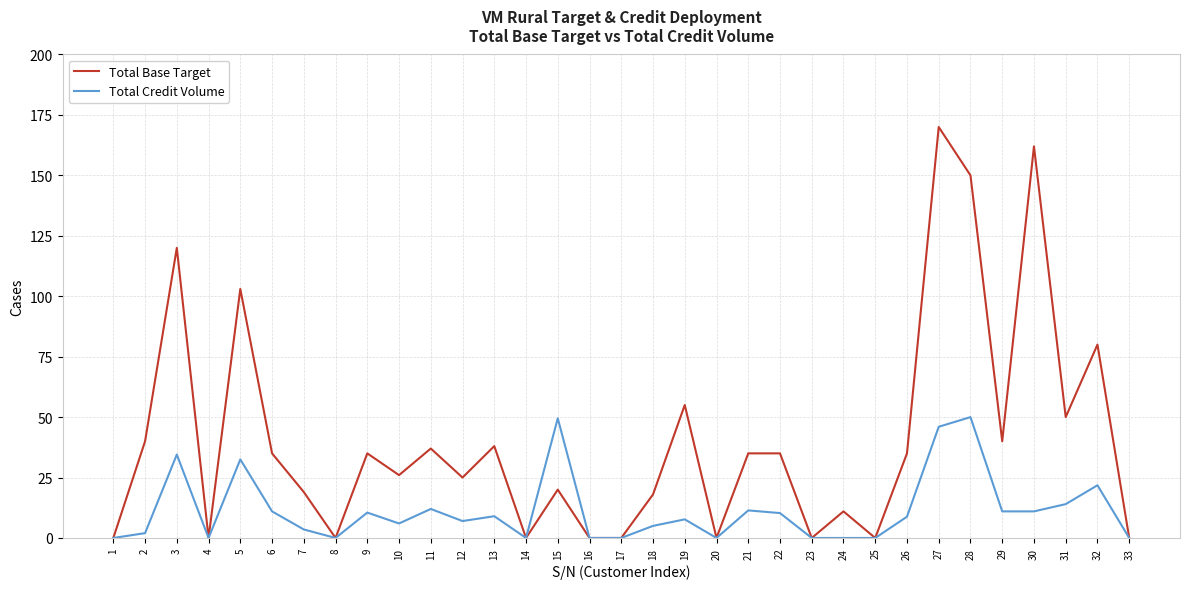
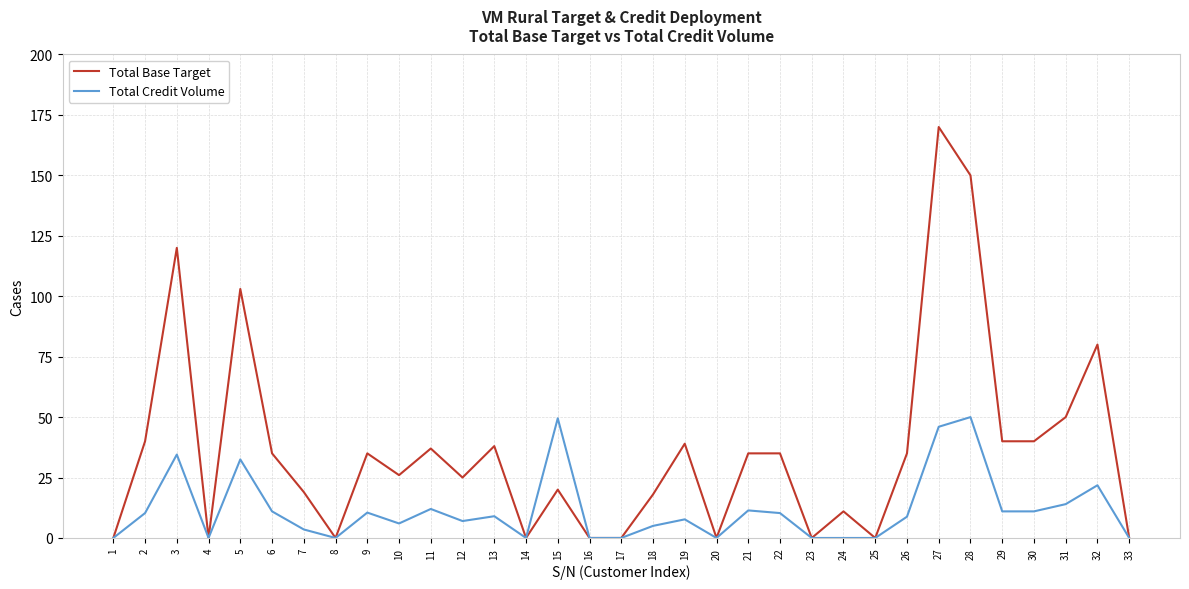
  {
    "Total Base Target": {
      "2": 40,
      "3": 120,
      "5": 103,
      "6": 35,
      "7": 19,
      "9": 35,
      "10": 26,
      "11": 37,
      "12": 25,
      "13": 38,
      "15": 20,
      "18": 18,
-     "19": 55,
+     "19": 39,
      "21": 35,
      "22": 35,
      "24": 11,
      "26": 35,
      "27": 170,
      "28": 150,
      "29": 40,
-     "30": 162,
+     "30": 40,
      "31": 50,
      "32": 80
    },
    "Total Credit Volume": {
-     "2": 2,
+     "2": 10,
      "3": 35,
      "5": 33,
      "6": 11,
      "7": 4,
      "9": 11,
      "10": 6,
      "11": 12,
      "12": 7,
      "13": 9,
      "15": 50,
      "18": 5,
      "19": 8,
      "21": 11,
      "22": 10,
      "24": 0,
      "26": 9,
      "27": 46,
      "28": 50,
      "29": 11,
      "30": 11,
      "31": 14,
      "32": 22
    }
  }
